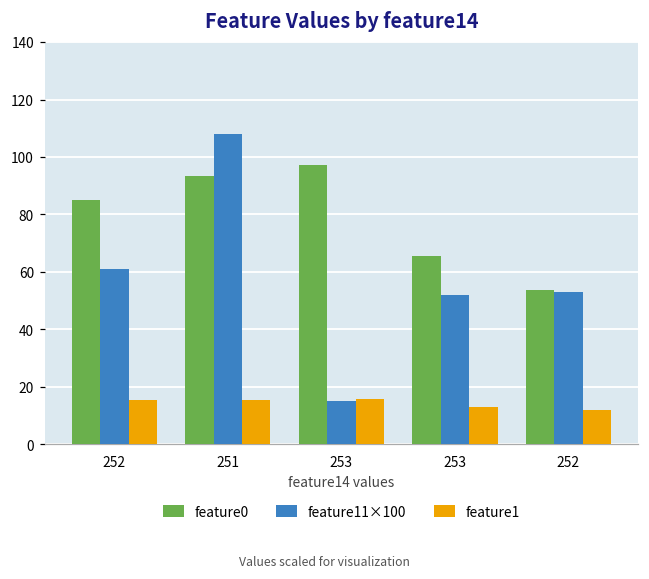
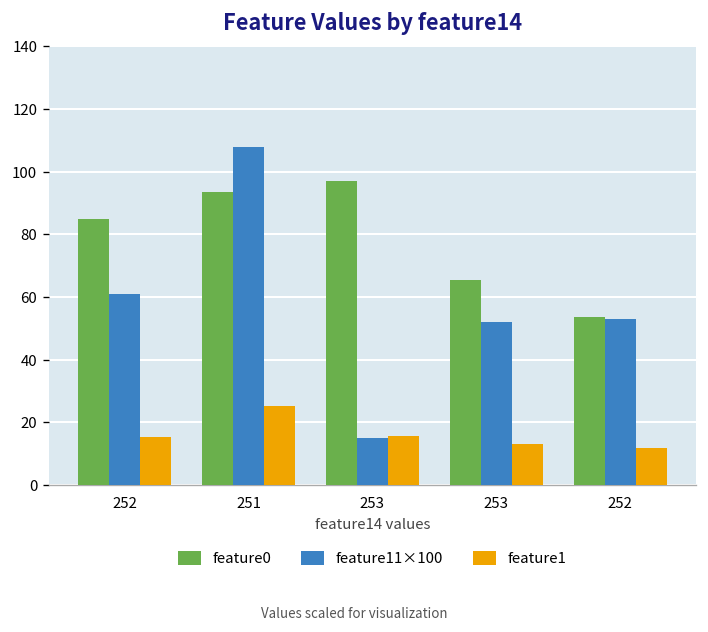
  {
    "feature0": {
      "251": 94
    },
    "feature11×100": {
      "251": 108
    },
    "feature1": {
-     "251": 16
+     "251": 25
    }
  }
